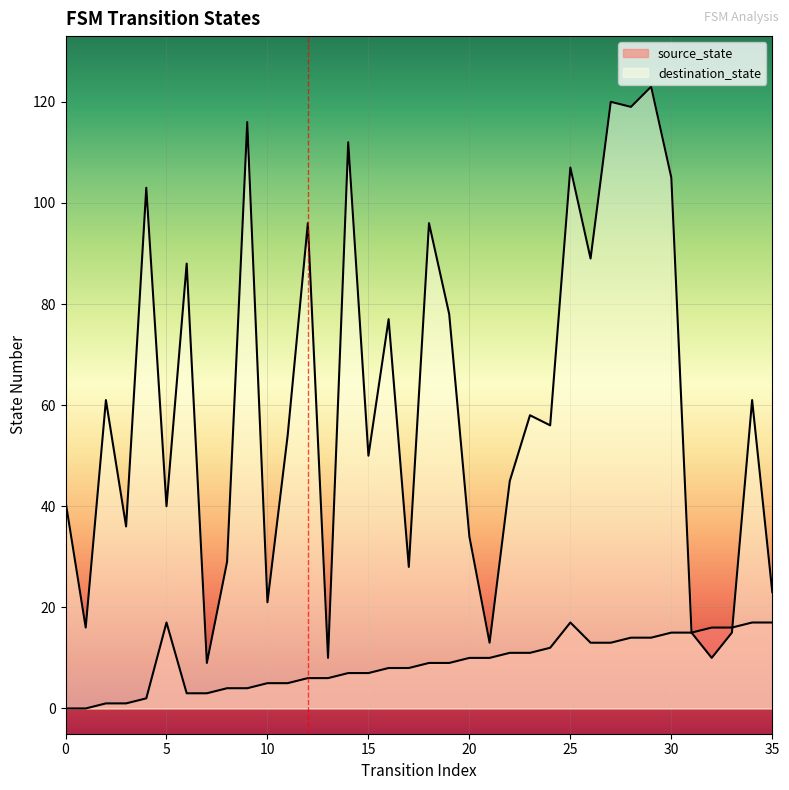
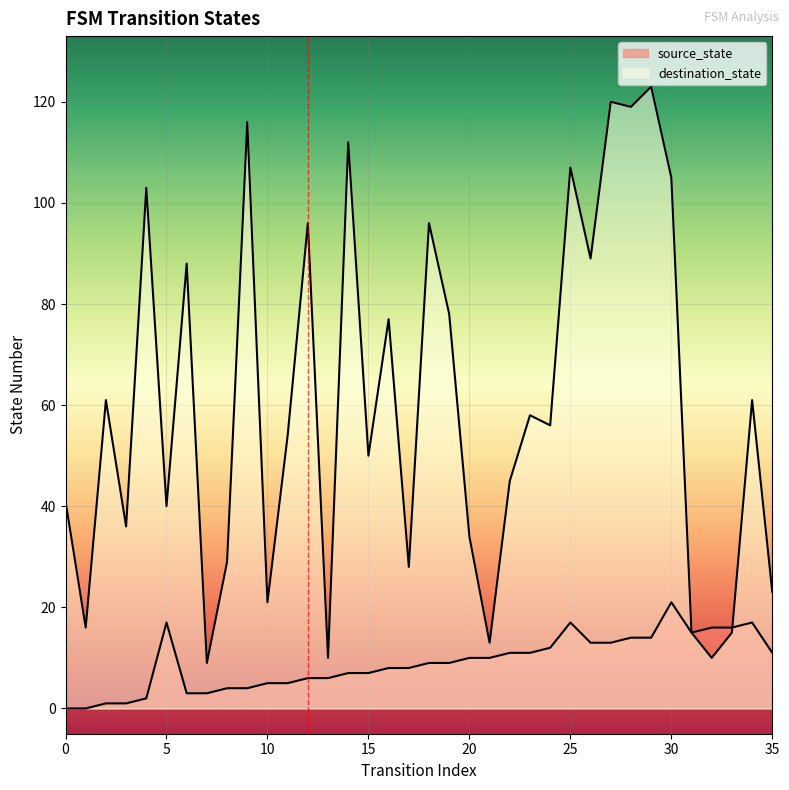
  {
    "source_state": {
      "0": 0,
      "5": 17,
      "10": 5,
      "15": 7,
      "20": 10,
      "25": 17,
-     "30": 15,
-     "35": 17
+     "30": 21,
+     "35": 11
    },
    "destination_state": {
      "0": 41,
      "5": 40,
      "10": 21,
      "15": 50,
      "20": 34,
      "25": 107,
      "30": 105,
      "35": 23
    }
  }
